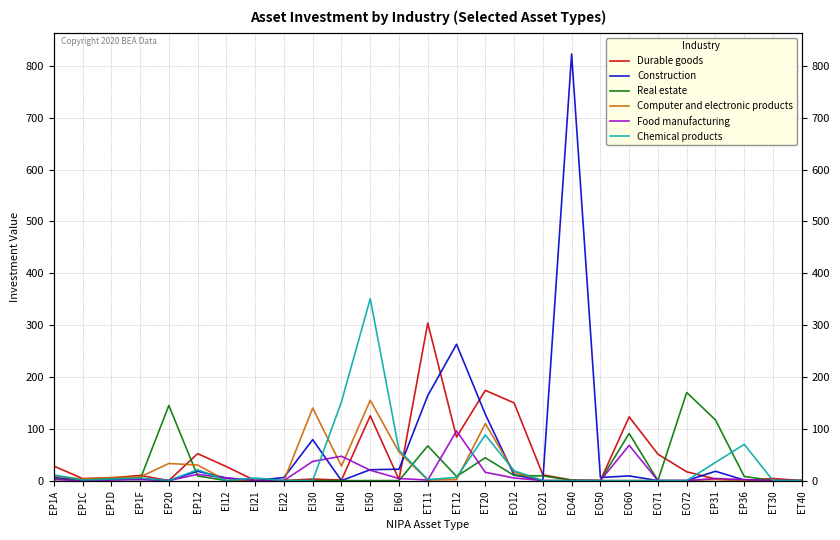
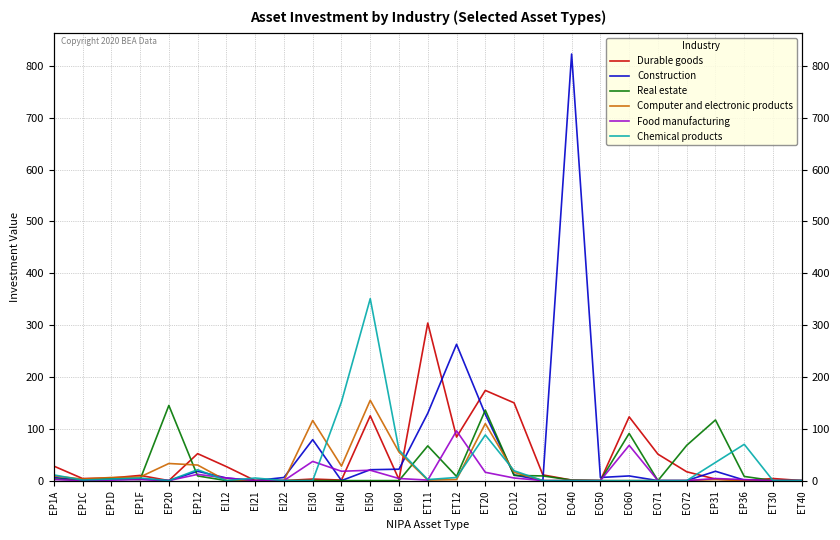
  {
    "Durable goods": {
      "EP1A": 30,
      "EP12": 50,
      "EI12": 30,
      "EI50": 130,
      "ET11": 300,
      "ET12": 80,
      "ET20": 170,
      "EO12": 150,
      "EO60": 120,
      "EO71": 50,
      "EO72": 20
    },
    "Construction": {
      "EI22": 10,
      "EI30": 80,
      "EI60": 20,
-     "ET11": 160,
+     "ET11": 130,
      "ET12": 260,
      "ET20": 130,
      "EO40": 820,
      "EO50": 10,
      "EO60": 10,
      "EP31": 20
    },
    "Real estate": {
      "EP20": 150,
      "EI50": 0,
      "ET11": 70,
-     "ET20": 40,
+     "ET20": 140,
      "EO60": 90,
-     "EO72": 170,
+     "EO72": 70,
      "EP31": 120,
      "EP36": 10
    },
    "Computer and electronic products": {
      "EP20": 30,
      "EP12": 30,
-     "EI30": 140,
+     "EI30": 120,
      "EI40": 30,
      "EI50": 160,
      "ET20": 110
    },
    "Food manufacturing": {
      "EI30": 40,
-     "EI40": 50,
+     "EI40": 20,
      "ET12": 100,
      "ET20": 20,
      "EO12": 10,
      "EO60": 70
    },
    "Chemical products": {
      "EI21": 10,
      "EI40": 150,
      "EI50": 350,
      "ET20": 90,
      "EP31": 40,
      "EP36": 70
    }
  }
